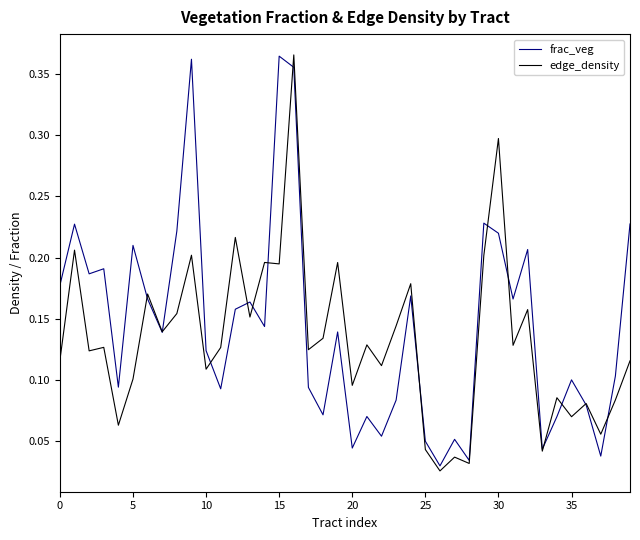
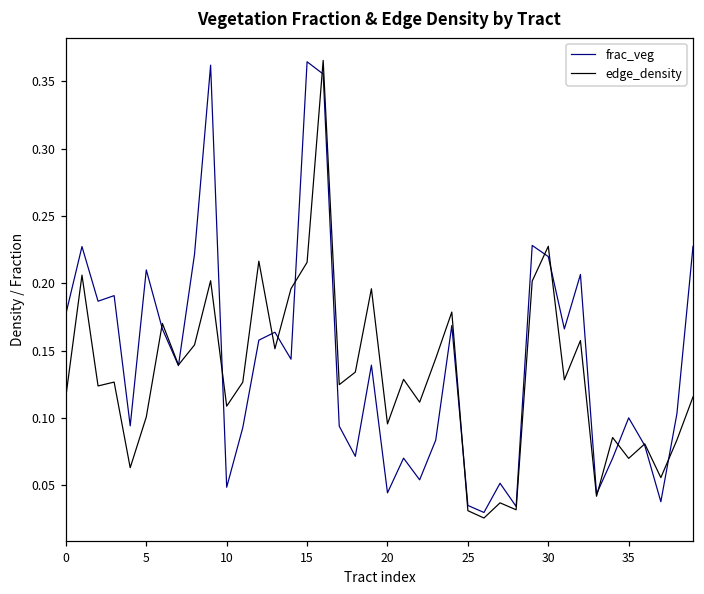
  {
    "frac_veg": {
      "0": 0.177,
      "5": 0.210,
-     "10": 0.124,
+     "10": 0.049,
      "15": 0.365,
      "20": 0.044,
-     "25": 0.050,
+     "25": 0.035,
      "30": 0.220,
      "35": 0.100
    },
    "edge_density": {
      "0": 0.116,
      "5": 0.101,
      "10": 0.109,
-     "15": 0.195,
+     "15": 0.216,
      "20": 0.096,
-     "25": 0.043,
-     "30": 0.297,
+     "25": 0.031,
+     "30": 0.228,
      "35": 0.070
    }
  }
